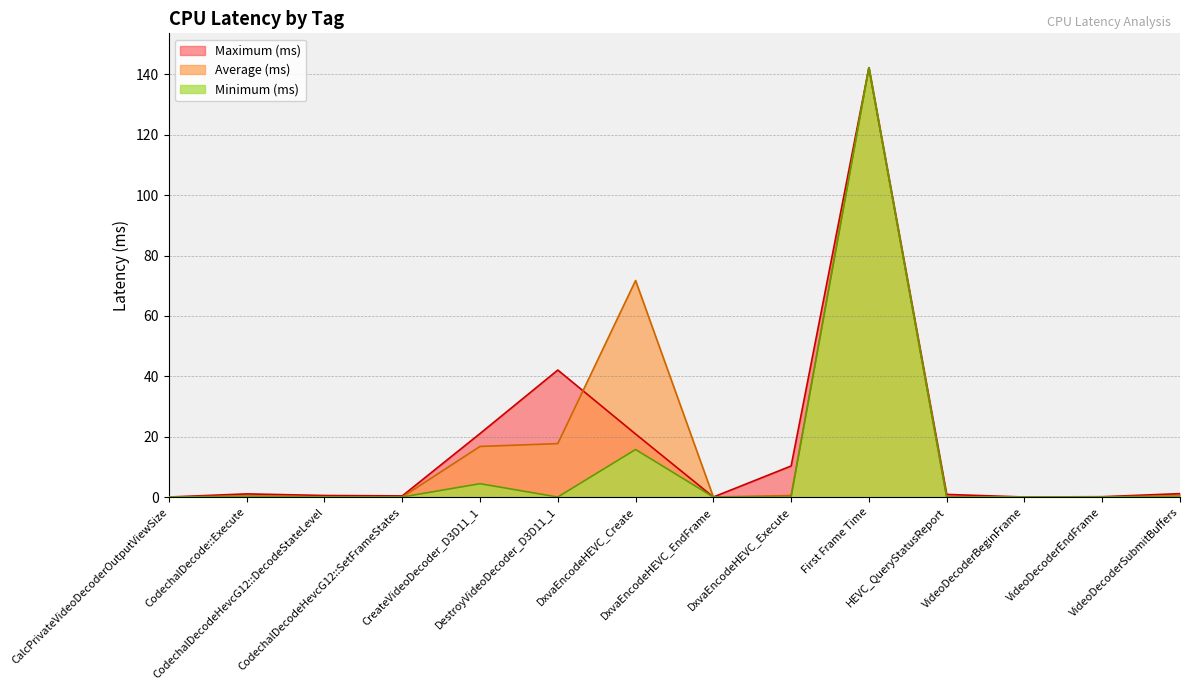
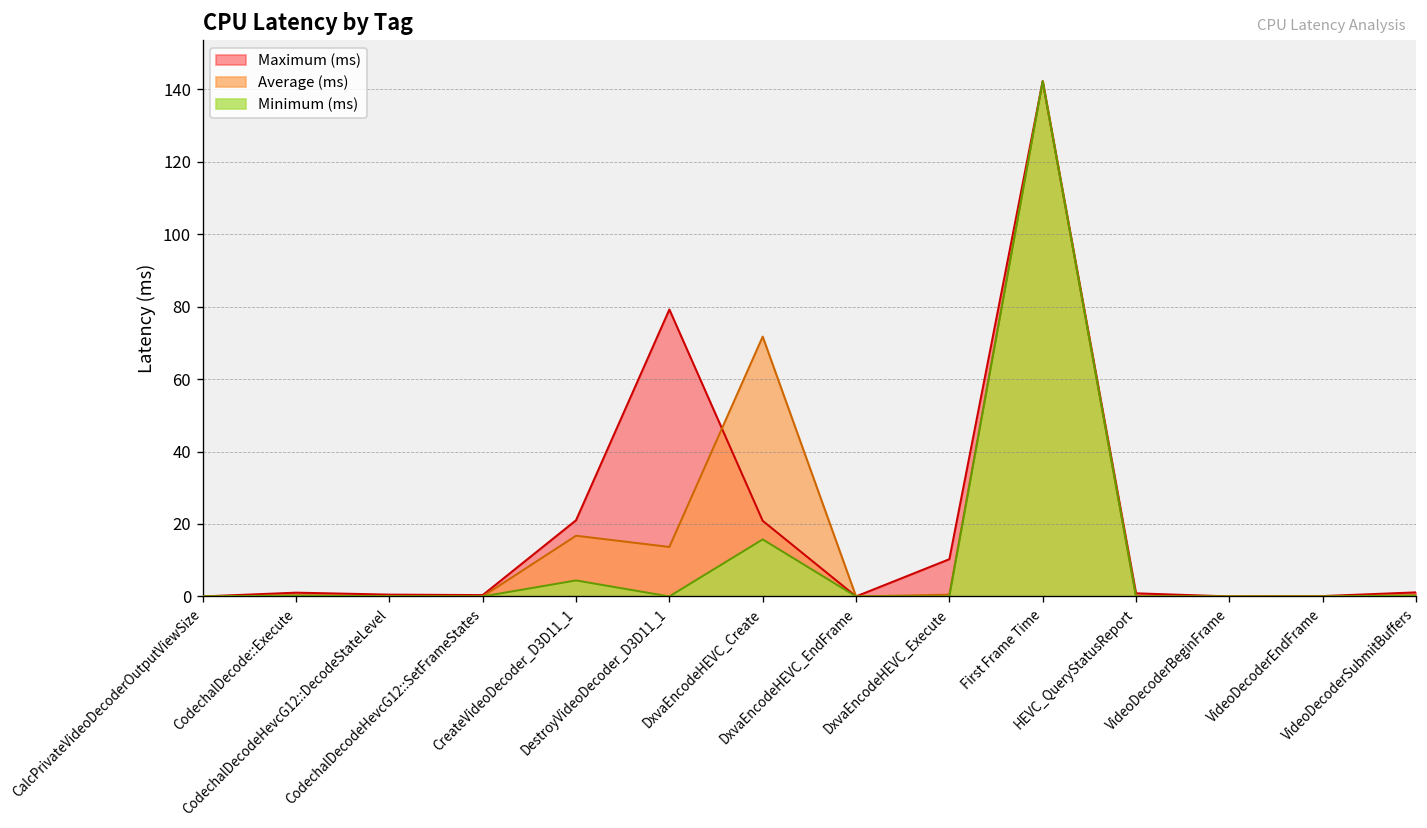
  {
    "Maximum (ms)": {
      "CreateVideoDecoder_D3D11_1": 21,
-     "DestroyVideoDecoder_D3D11_1": 42,
+     "DestroyVideoDecoder_D3D11_1": 79,
      "DxvaEncodeHEVC_Create": 21,
      "DxvaEncodeHEVC_Execute": 10,
      "HEVC_QueryStatusReport": 1
    },
    "Average (ms)": {
      "CreateVideoDecoder_D3D11_1": 17,
-     "DestroyVideoDecoder_D3D11_1": 18,
+     "DestroyVideoDecoder_D3D11_1": 14,
      "DxvaEncodeHEVC_Create": 72
    },
    "Minimum (ms)": {
      "CreateVideoDecoder_D3D11_1": 4,
      "DestroyVideoDecoder_D3D11_1": 0,
      "DxvaEncodeHEVC_Create": 16
    }
  }
